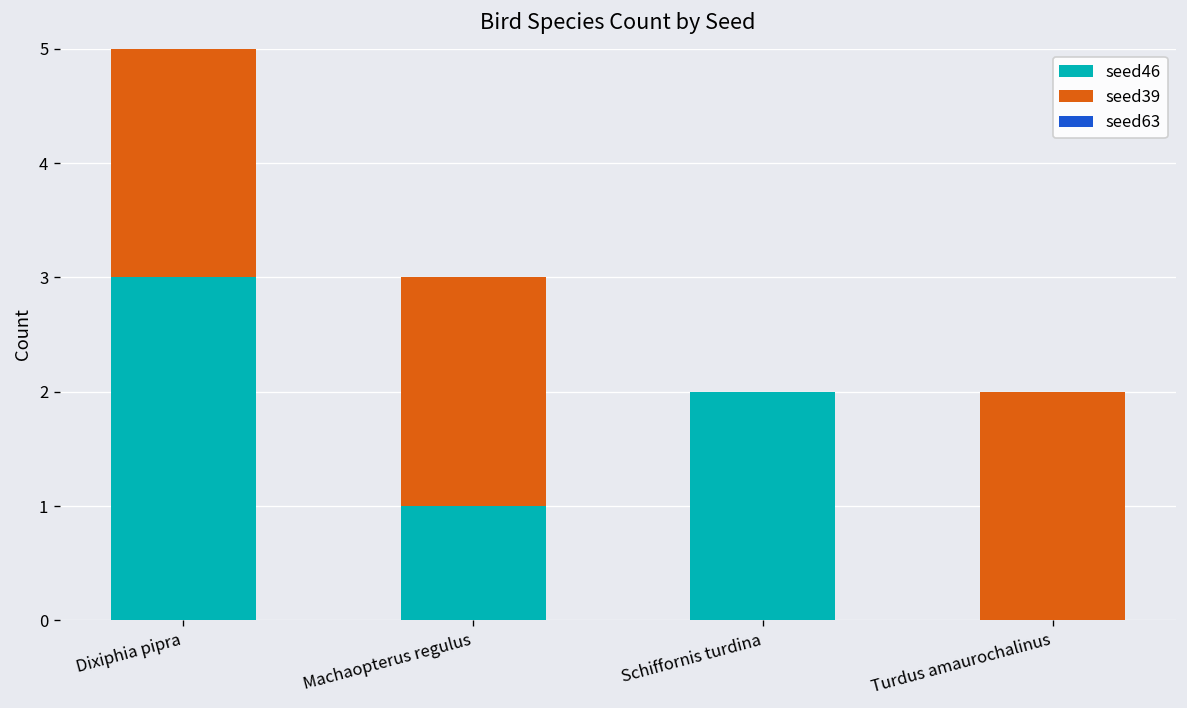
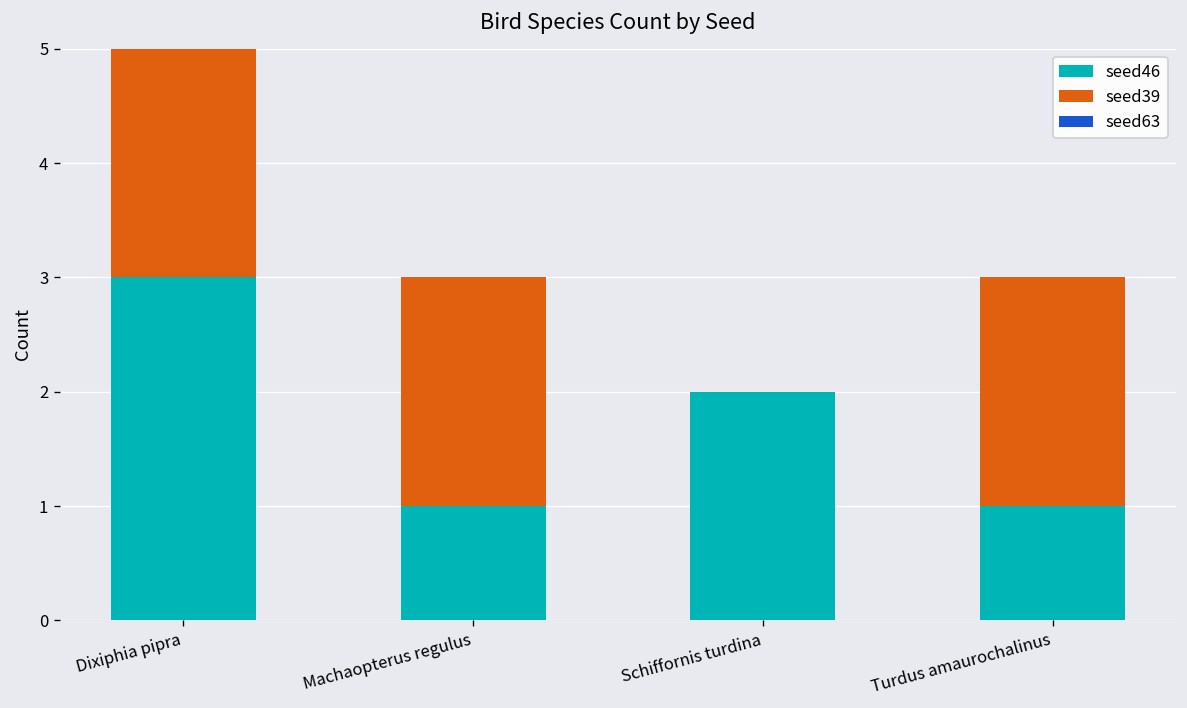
  {
    "seed46": {
      "Dixiphia pipra": 3,
      "Machaopterus regulus": 1,
      "Schiffornis turdina": 2,
-     "Turdus amaurochalinus": 0
+     "Turdus amaurochalinus": 1
    },
    "seed63": {
      "Machaopterus regulus": 0,
      "Schiffornis turdina": 0,
      "Turdus amaurochalinus": 0
    }
  }
